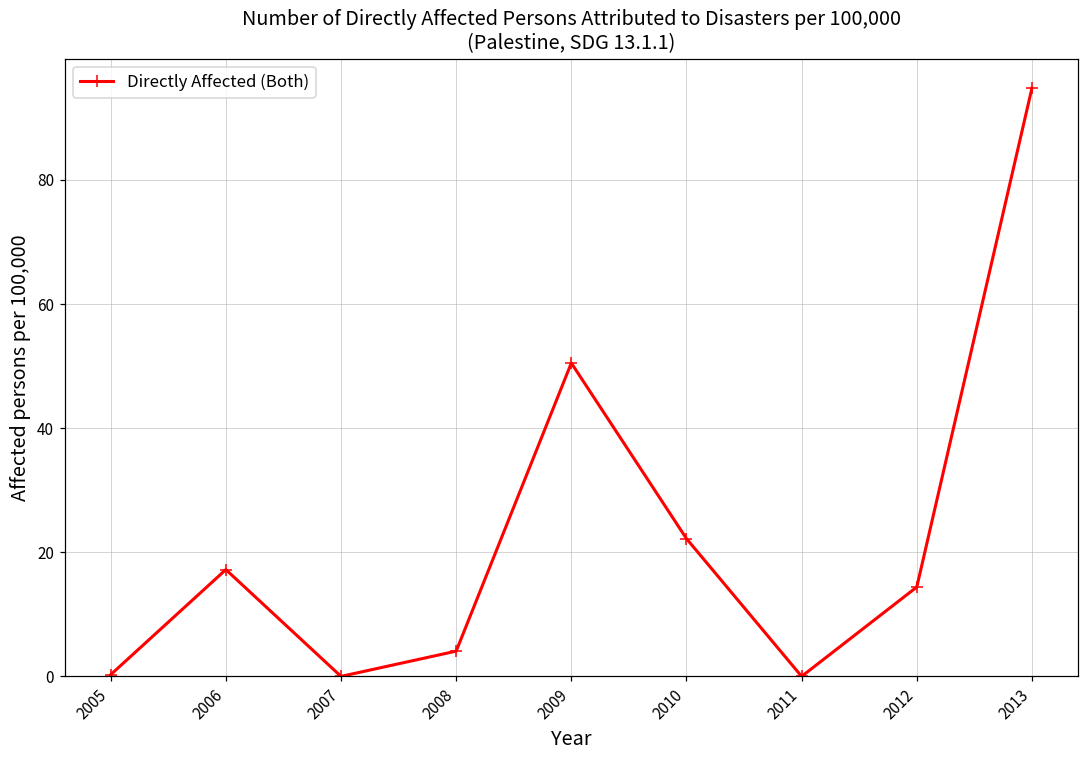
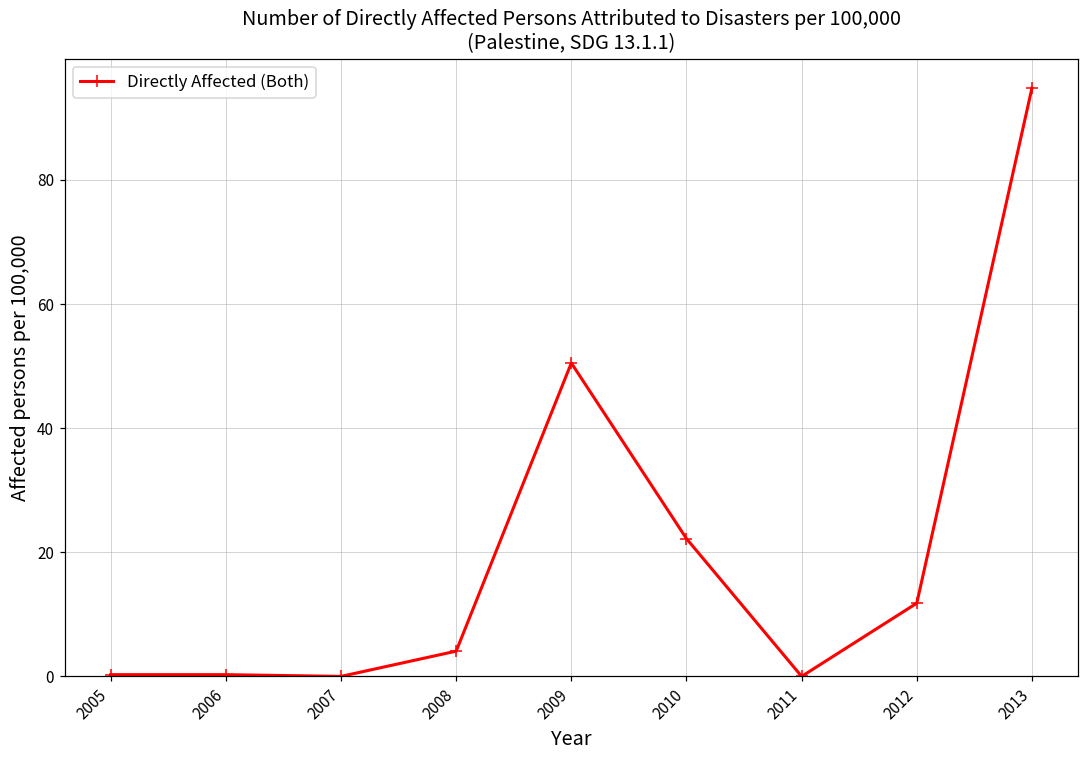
  {
    "2005": 0,
-   "2006": 17,
+   "2006": 0,
    "2007": 0,
    "2008": 4,
    "2009": 51,
    "2010": 22,
    "2011": 0,
-   "2012": 14,
+   "2012": 12,
    "2013": 95
  }
